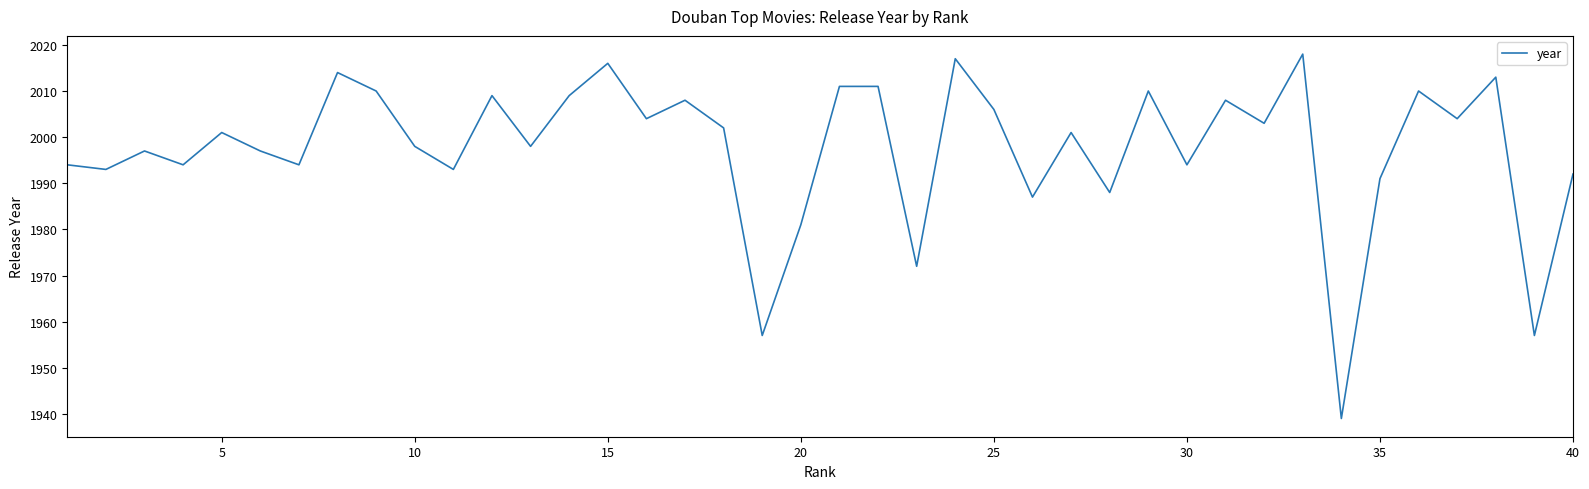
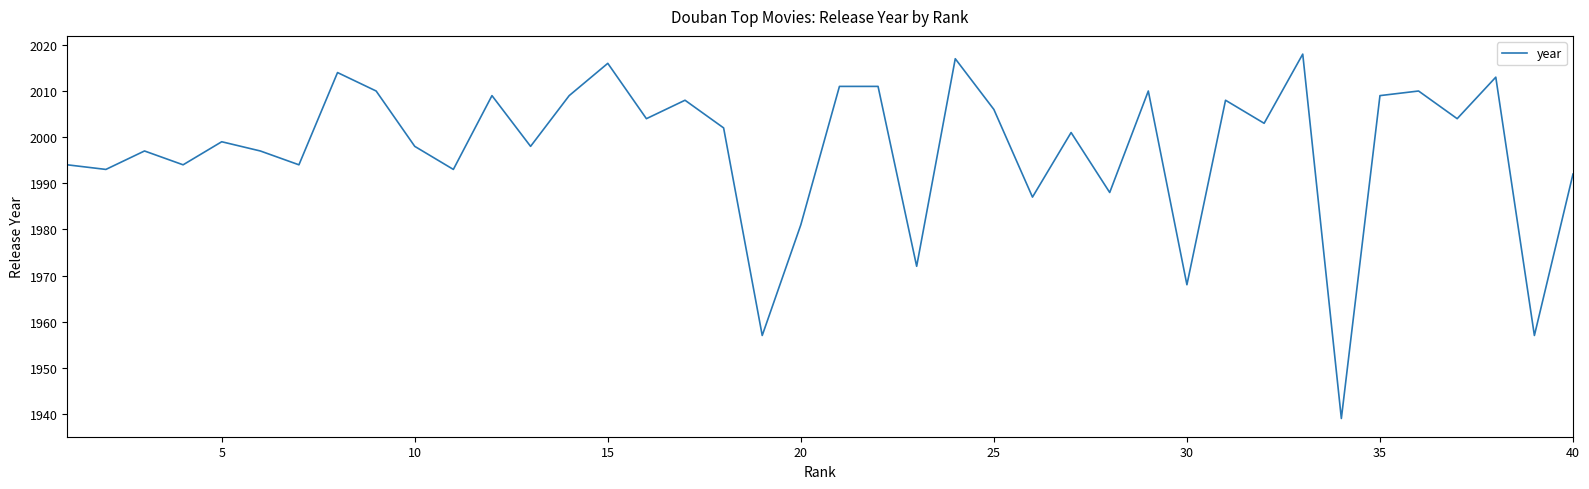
  {
-   "5": 2001,
+   "5": 1999,
    "10": 1998,
    "15": 2016,
    "20": 1981,
    "25": 2006,
-   "30": 1994,
-   "35": 1991,
+   "30": 1968,
+   "35": 2009,
    "40": 1992
  }
